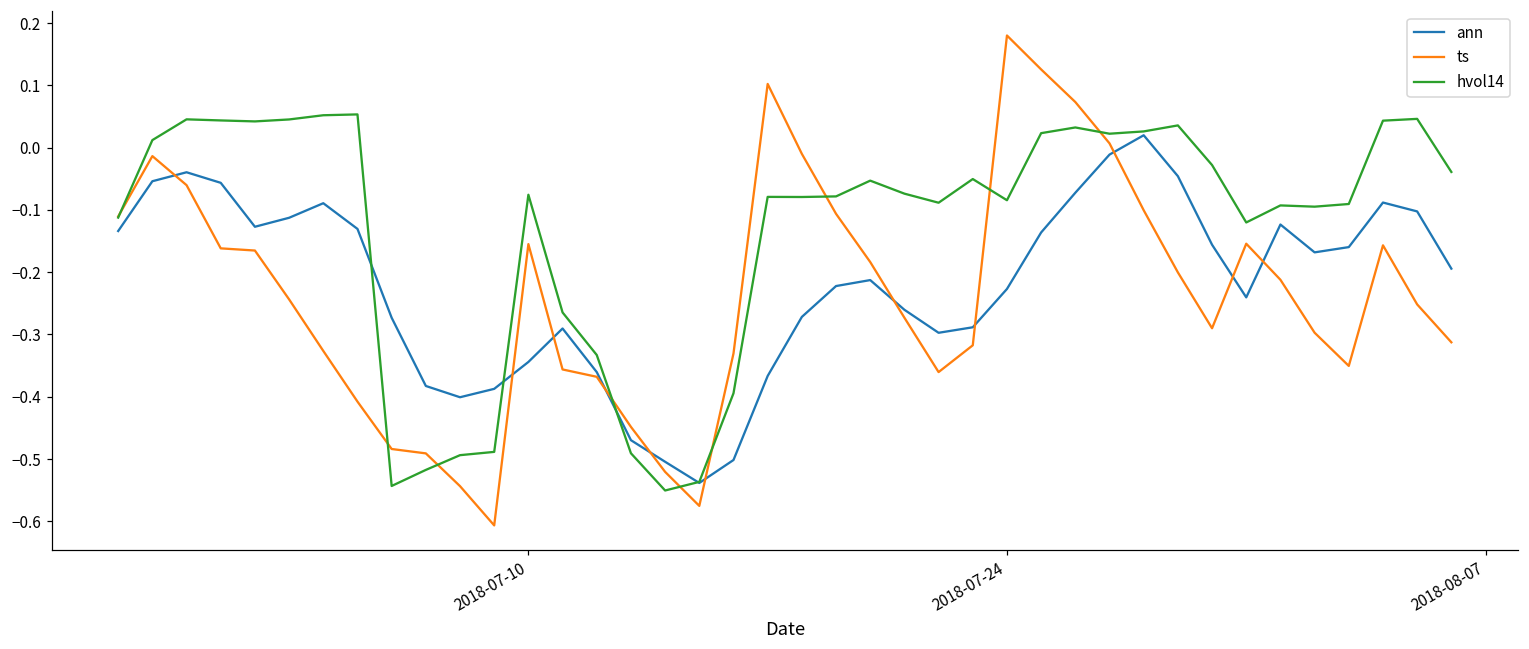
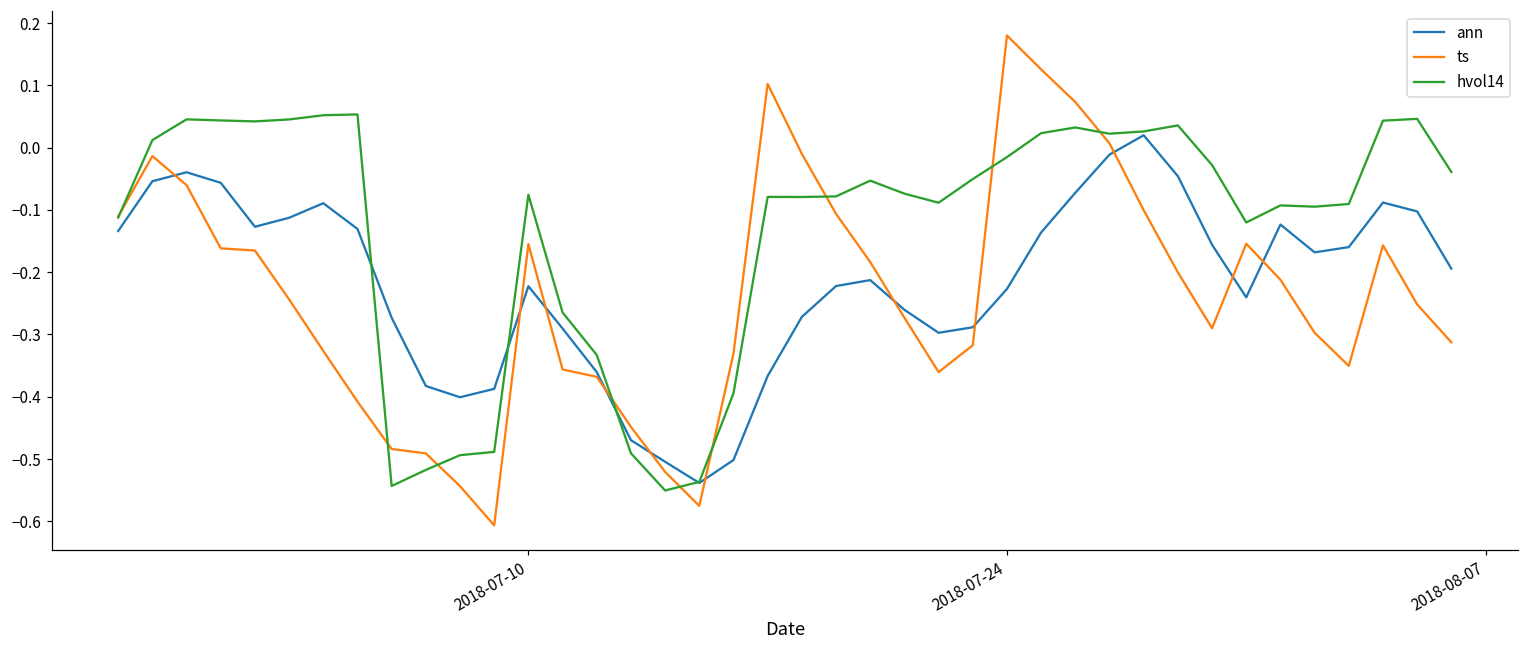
  {
    "ann": {
-     "2018-07-10": -0.34,
+     "2018-07-10": -0.22,
      "2018-07-24": -0.23
    },
    "ts": {
      "2018-07-10": -0.15,
      "2018-07-24": 0.18
    },
    "hvol14": {
      "2018-07-10": -0.08,
-     "2018-07-24": -0.08
+     "2018-07-24": -0.02
    }
  }
